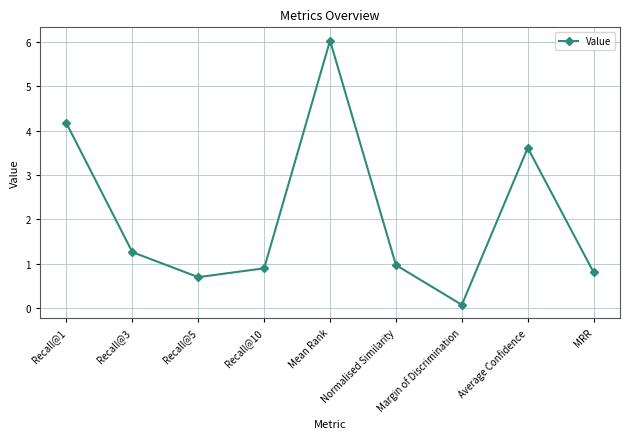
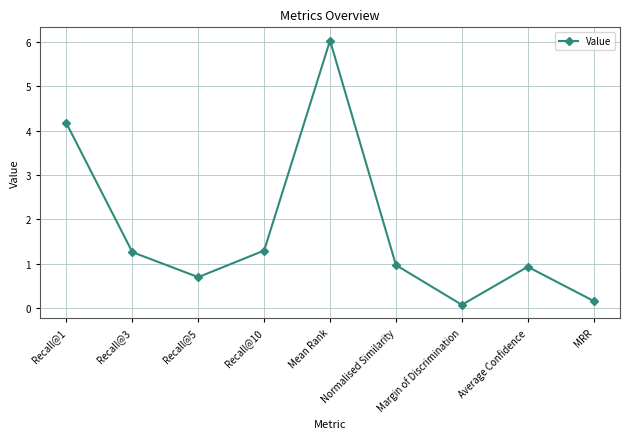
  {
    "Recall@1": 4.2,
    "Recall@3": 1.3,
    "Recall@5": 0.7,
-   "Recall@10": 0.9,
+   "Recall@10": 1.3,
    "Mean Rank": 6.0,
    "Normalised Similarity": 1.0,
    "Margin of Discrimination": 0.1,
-   "Average Confidence": 3.6,
-   "MRR": 0.8
+   "Average Confidence": 0.9,
+   "MRR": 0.2
  }
